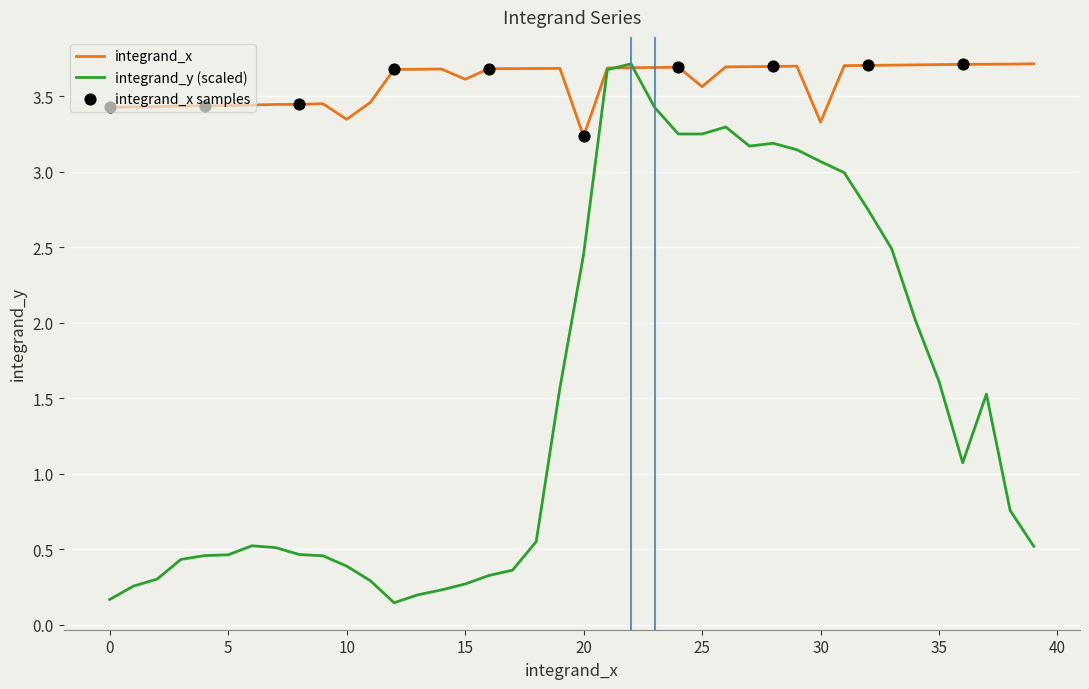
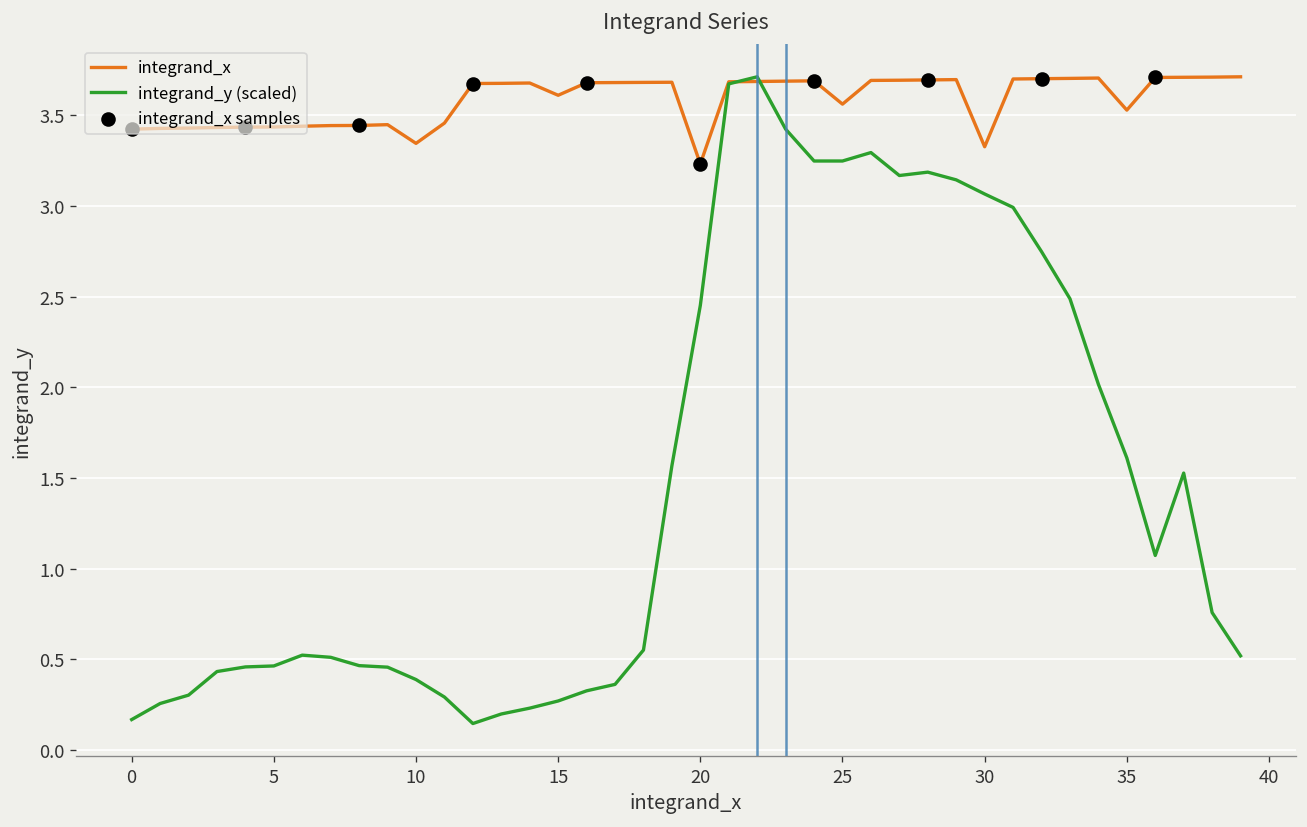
  {
    "integrand_x": {
      "10": 3.35,
      "15": 3.61,
      "25": 3.56,
      "30": 3.33,
-     "35": 3.71
+     "35": 3.53
    },
    "integrand_y (scaled)": {
      "0": 0.17,
      "5": 0.46,
      "10": 0.39,
      "15": 0.27,
      "20": 2.45,
      "25": 3.25,
      "30": 3.07,
      "35": 1.61
    }
  }
